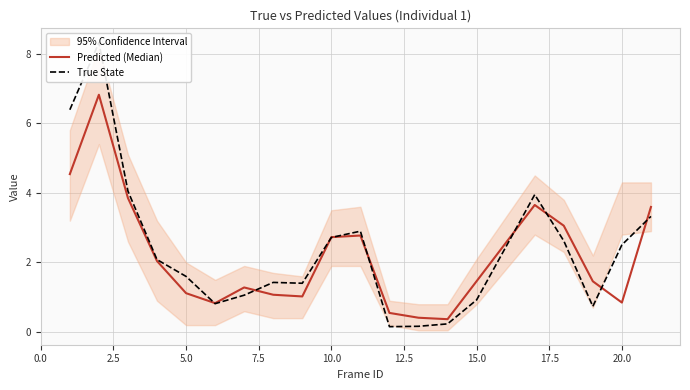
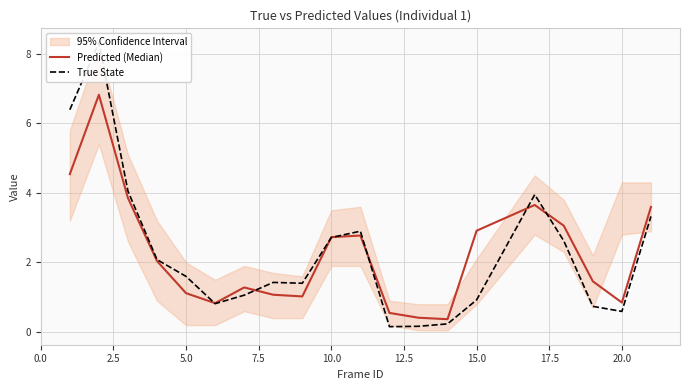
  {
    "Predicted (Median)": {
      "5.0": 1.1,
-     "15.0": 1.5,
+     "15.0": 2.9,
      "20.0": 0.8
    },
    "True State": {
      "5.0": 1.6,
      "15.0": 0.9,
-     "20.0": 2.5
+     "20.0": 0.6
    }
  }
